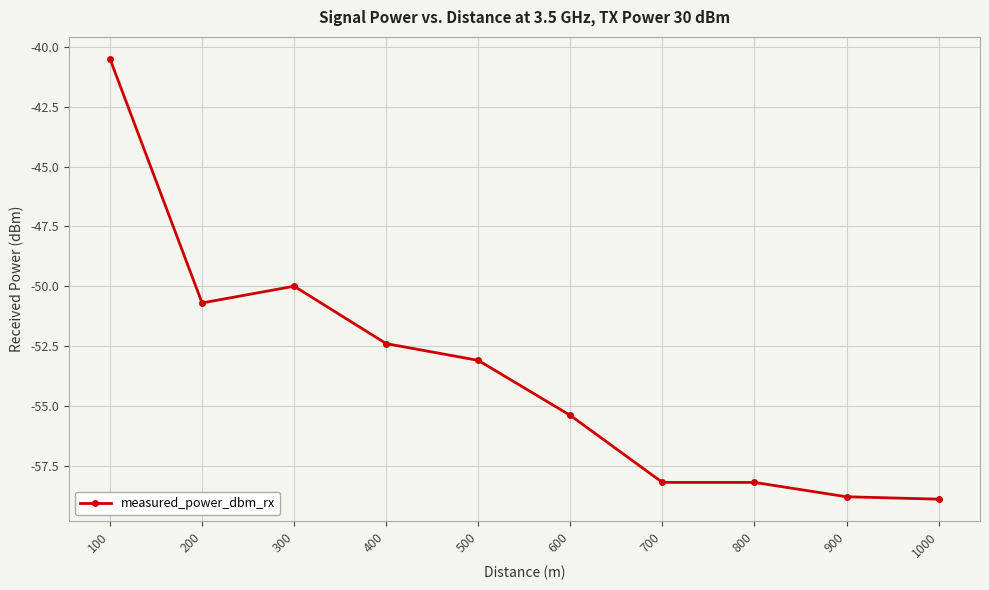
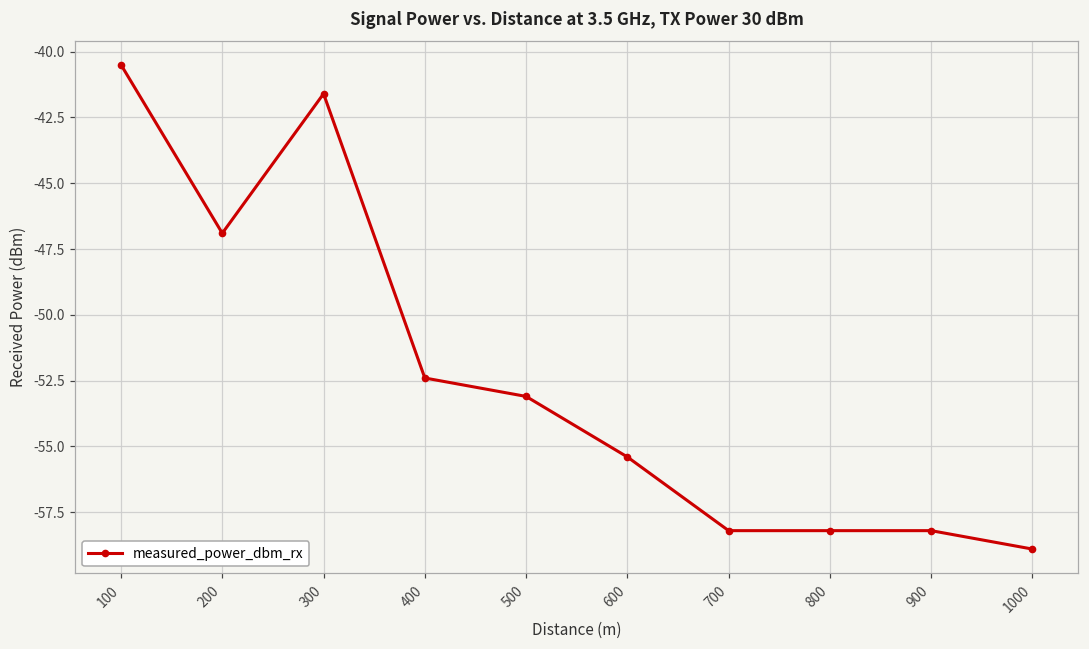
  {
    "100": -40.5,
-   "200": -50.7,
-   "300": -50.0,
+   "200": -46.9,
+   "300": -41.6,
    "400": -52.4,
    "500": -53.1,
    "600": -55.4,
    "700": -58.2,
    "800": -58.2,
-   "900": -58.8,
+   "900": -58.2,
    "1000": -58.9
  }
